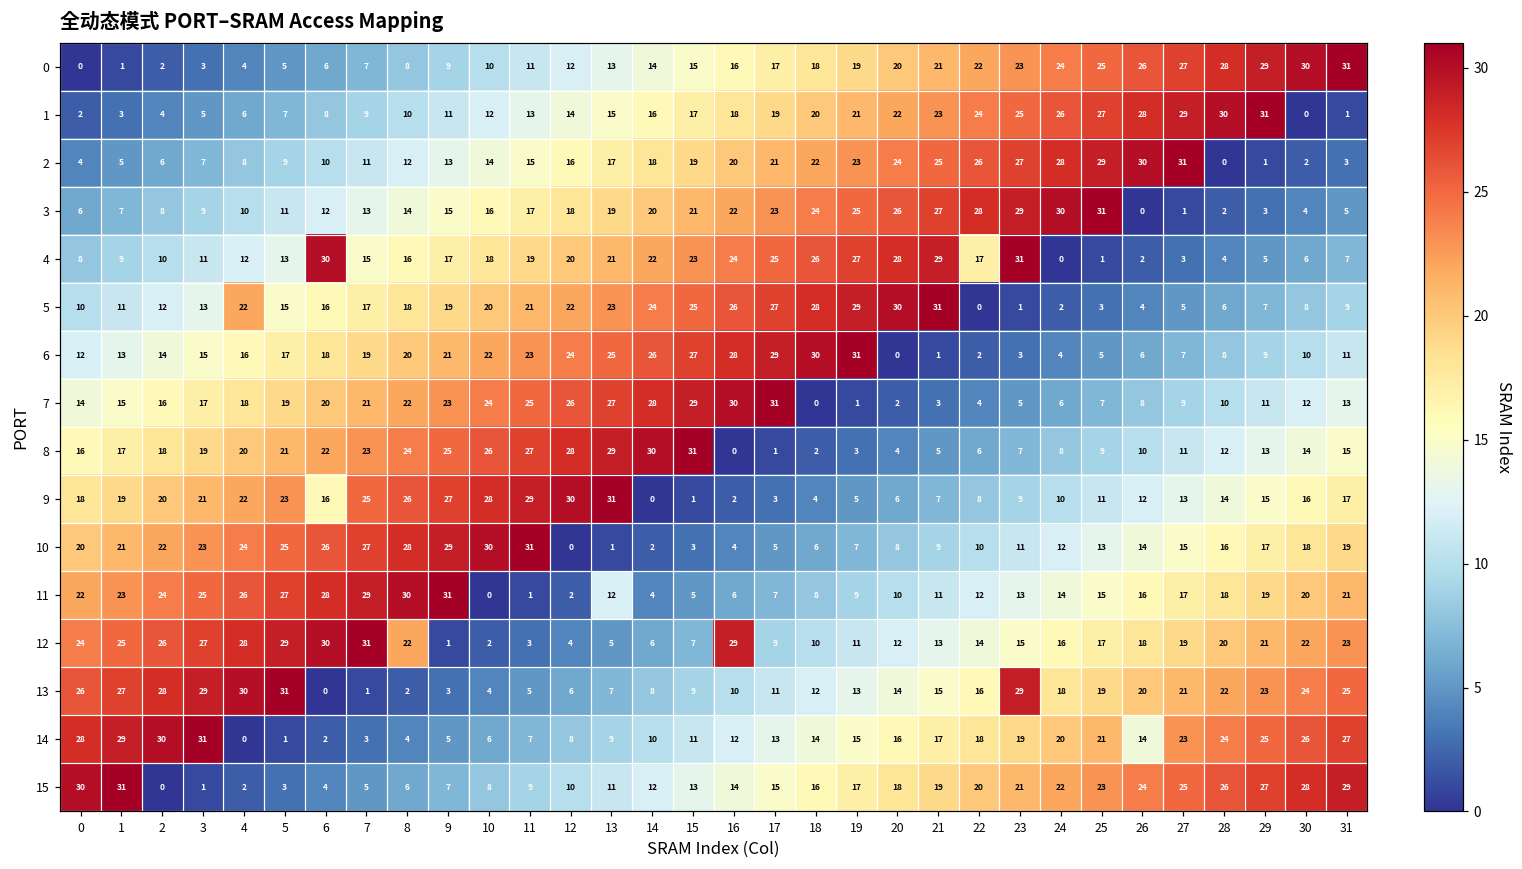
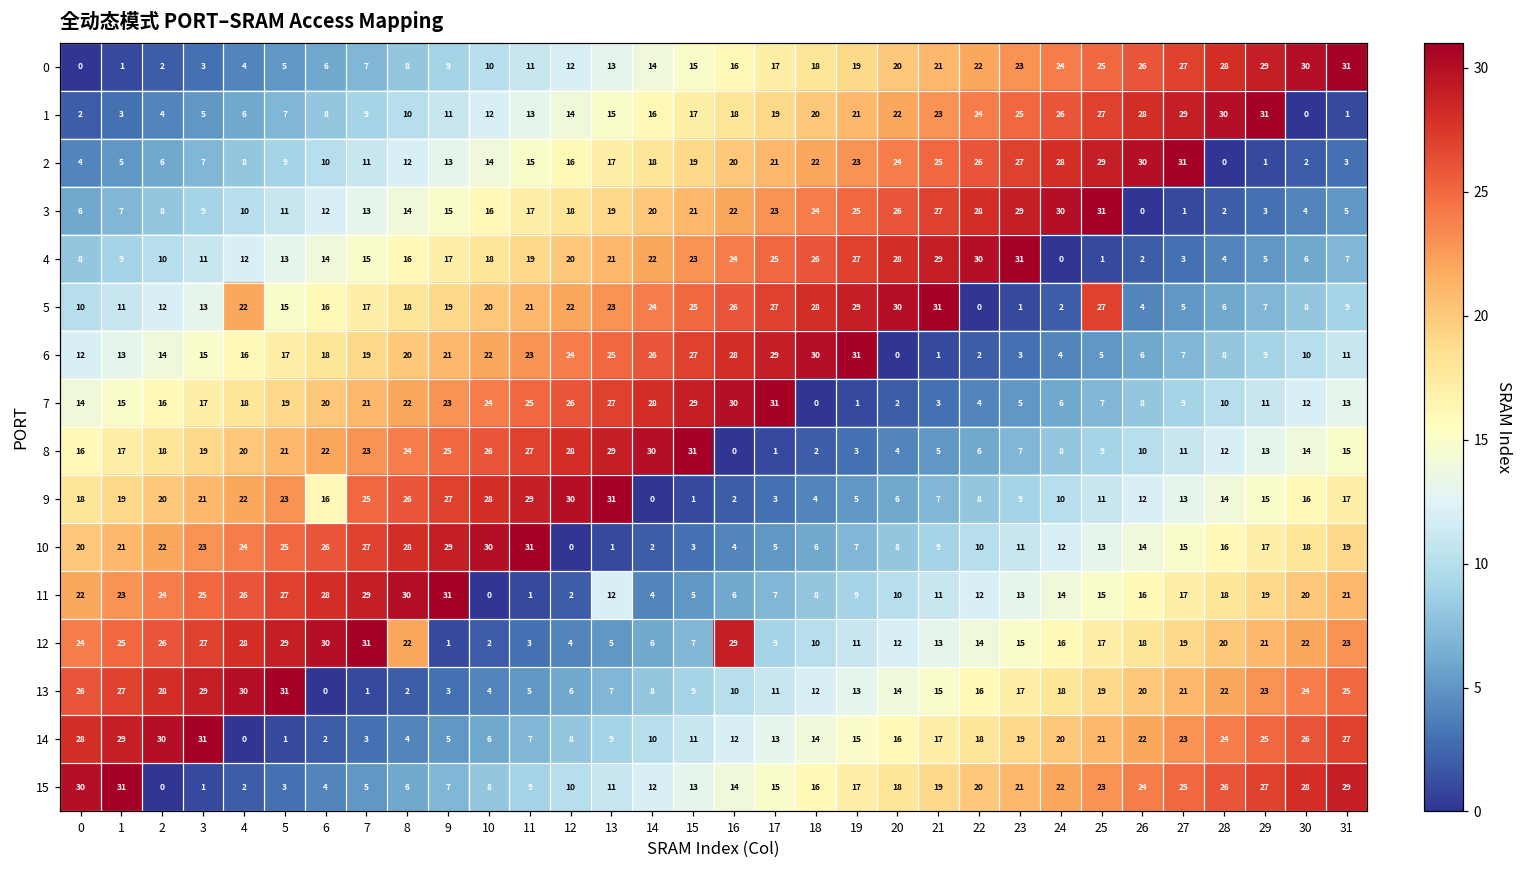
  {
    "4": {
      "0": 8,
      "1": 9,
      "2": 10,
      "3": 11,
      "4": 12,
      "5": 13,
-     "6": 30,
+     "6": 14,
      "7": 15,
      "8": 16,
      "9": 17,
      "10": 18,
      "11": 19,
      "12": 20,
      "13": 21,
      "14": 22,
      "15": 23,
      "16": 24,
      "17": 25,
      "18": 26,
      "19": 27,
      "20": 28,
      "21": 29,
-     "22": 17,
+     "22": 30,
      "23": 31,
      "24": 0,
      "25": 1,
      "26": 2,
      "27": 3,
      "28": 4,
      "29": 5,
      "30": 6,
      "31": 7
    },
    "5": {
      "0": 10,
      "1": 11,
      "2": 12,
      "3": 13,
      "4": 22,
      "5": 15,
      "6": 16,
      "7": 17,
      "8": 18,
      "9": 19,
      "10": 20,
      "11": 21,
      "12": 22,
      "13": 23,
      "14": 24,
      "15": 25,
      "16": 26,
      "17": 27,
      "18": 28,
      "19": 29,
      "20": 30,
      "21": 31,
      "22": 0,
      "23": 1,
      "24": 2,
-     "25": 3,
+     "25": 27,
      "26": 4,
      "27": 5,
      "28": 6,
      "29": 7,
      "30": 8,
      "31": 9
    },
    "13": {
      "0": 26,
      "1": 27,
      "2": 28,
      "3": 29,
      "4": 30,
      "5": 31,
      "6": 0,
      "7": 1,
      "8": 2,
      "9": 3,
      "10": 4,
      "11": 5,
      "12": 6,
      "13": 7,
      "14": 8,
      "15": 9,
      "16": 10,
      "17": 11,
      "18": 12,
      "19": 13,
      "20": 14,
      "21": 15,
      "22": 16,
-     "23": 29,
+     "23": 17,
      "24": 18,
      "25": 19,
      "26": 20,
      "27": 21,
      "28": 22,
      "29": 23,
      "30": 24,
      "31": 25
    },
    "14": {
      "0": 28,
      "1": 29,
      "2": 30,
      "3": 31,
      "4": 0,
      "5": 1,
      "6": 2,
      "7": 3,
      "8": 4,
      "9": 5,
      "10": 6,
      "11": 7,
      "12": 8,
      "13": 9,
      "14": 10,
      "15": 11,
      "16": 12,
      "17": 13,
      "18": 14,
      "19": 15,
      "20": 16,
      "21": 17,
      "22": 18,
      "23": 19,
      "24": 20,
      "25": 21,
-     "26": 14,
+     "26": 22,
      "27": 23,
      "28": 24,
      "29": 25,
      "30": 26,
      "31": 27
    }
  }
